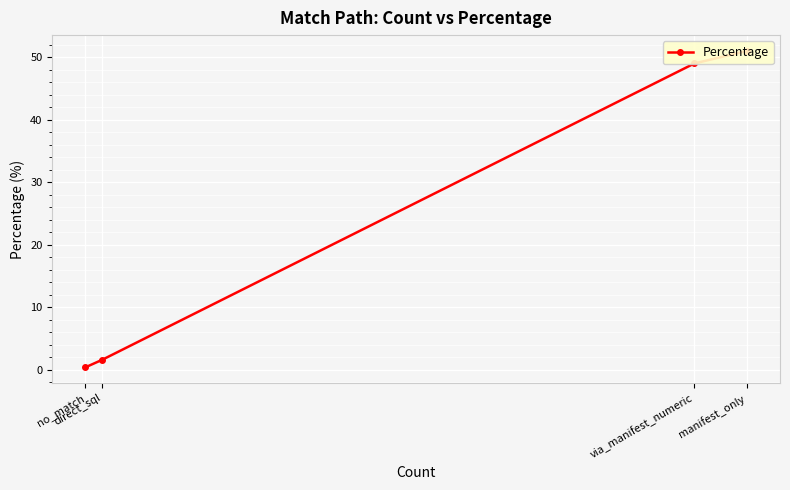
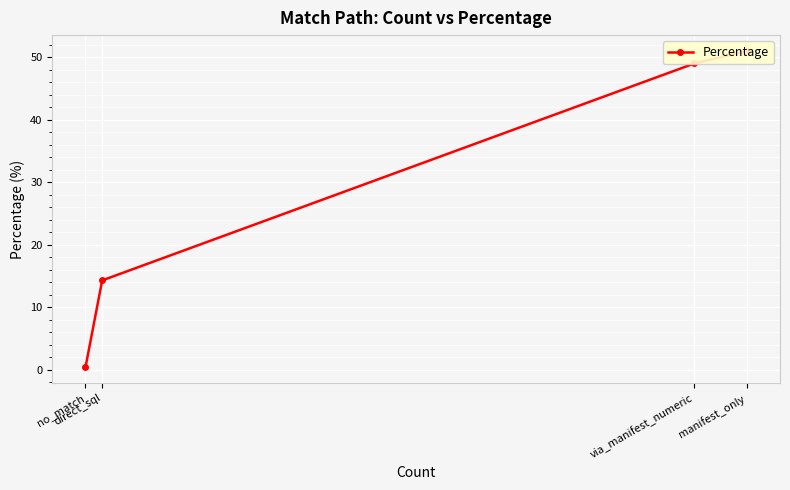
  {
    "no_match": 0,
-   "direct_sql": 2
+   "direct_sql": 14
  }
